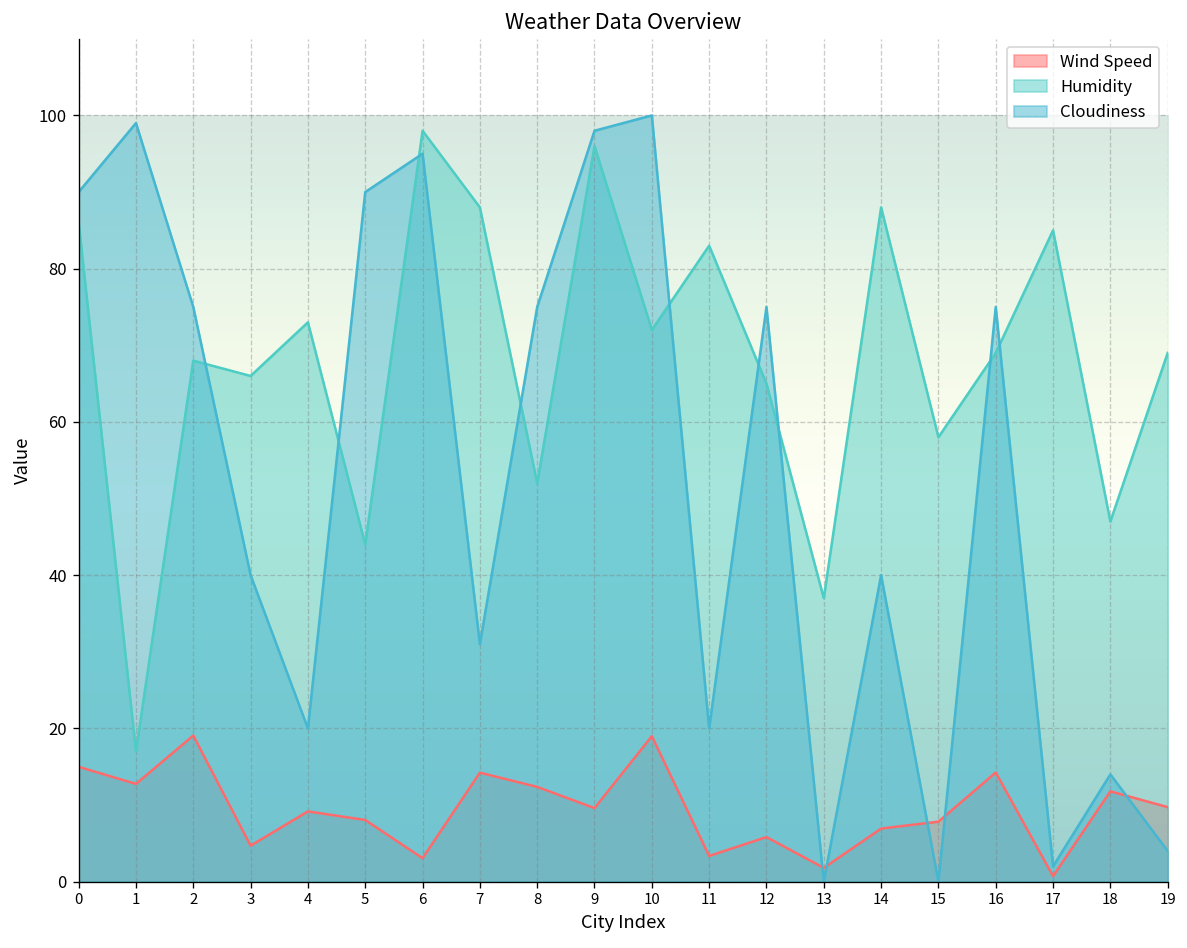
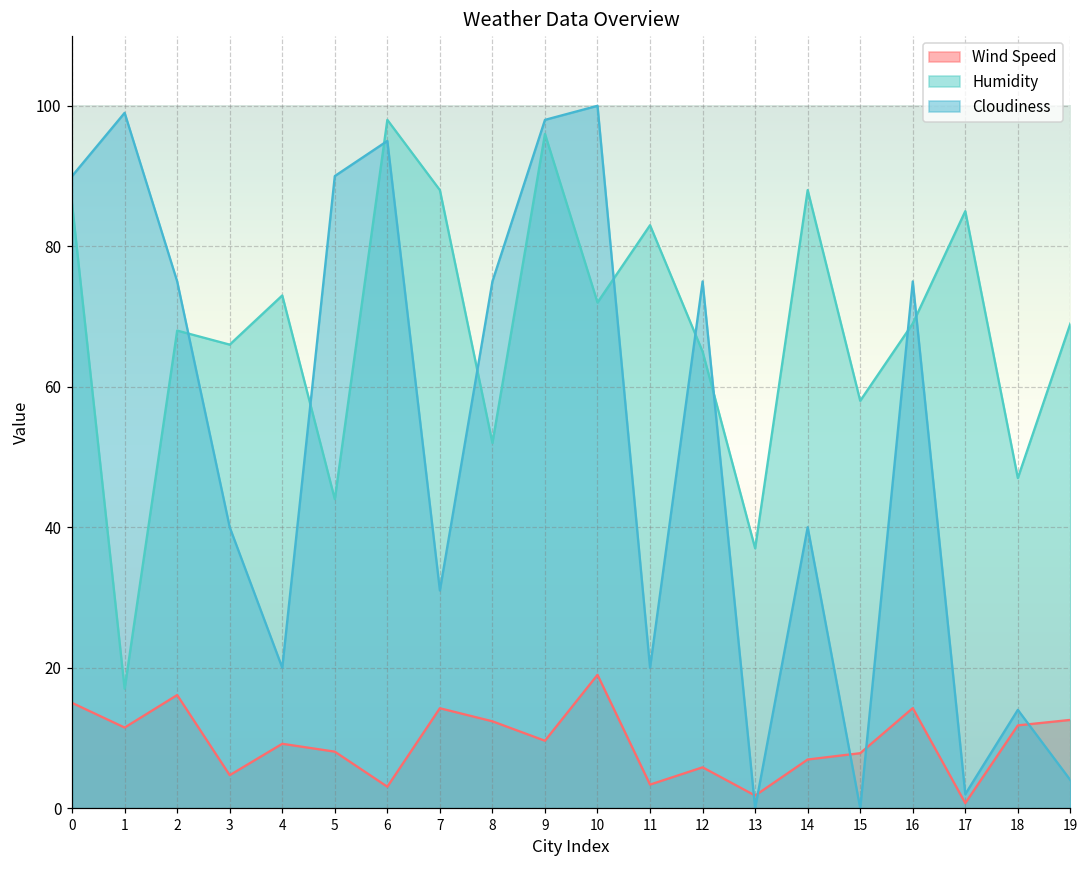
  {
    "Wind Speed": {
      "0": 15,
-     "1": 13,
-     "2": 19,
+     "1": 11,
+     "2": 16,
      "3": 5,
      "4": 9,
      "5": 8,
      "6": 3,
      "7": 14,
      "8": 12,
      "9": 10,
      "10": 19,
      "11": 3,
      "12": 6,
      "13": 2,
      "14": 7,
      "15": 8,
      "16": 14,
      "17": 1,
      "18": 12,
-     "19": 10
+     "19": 13
    }
  }
